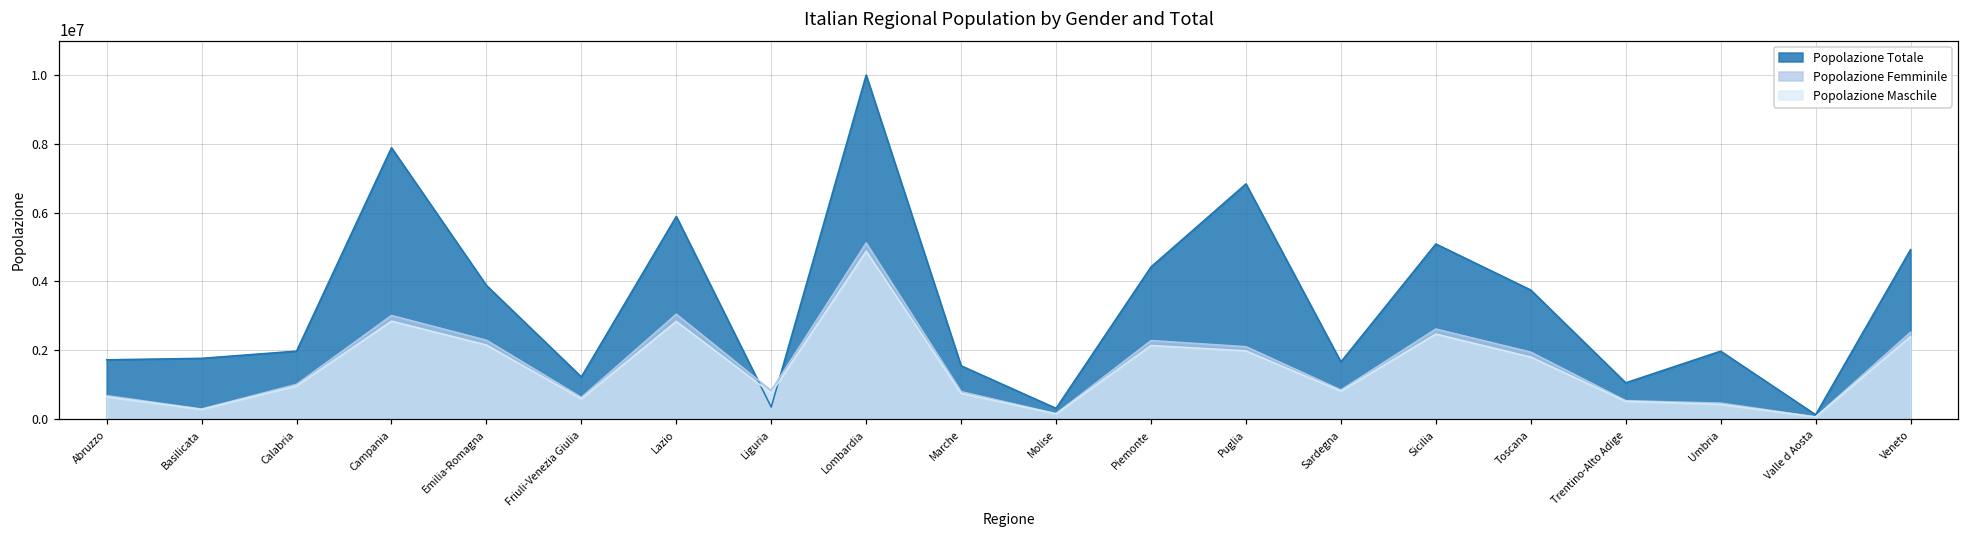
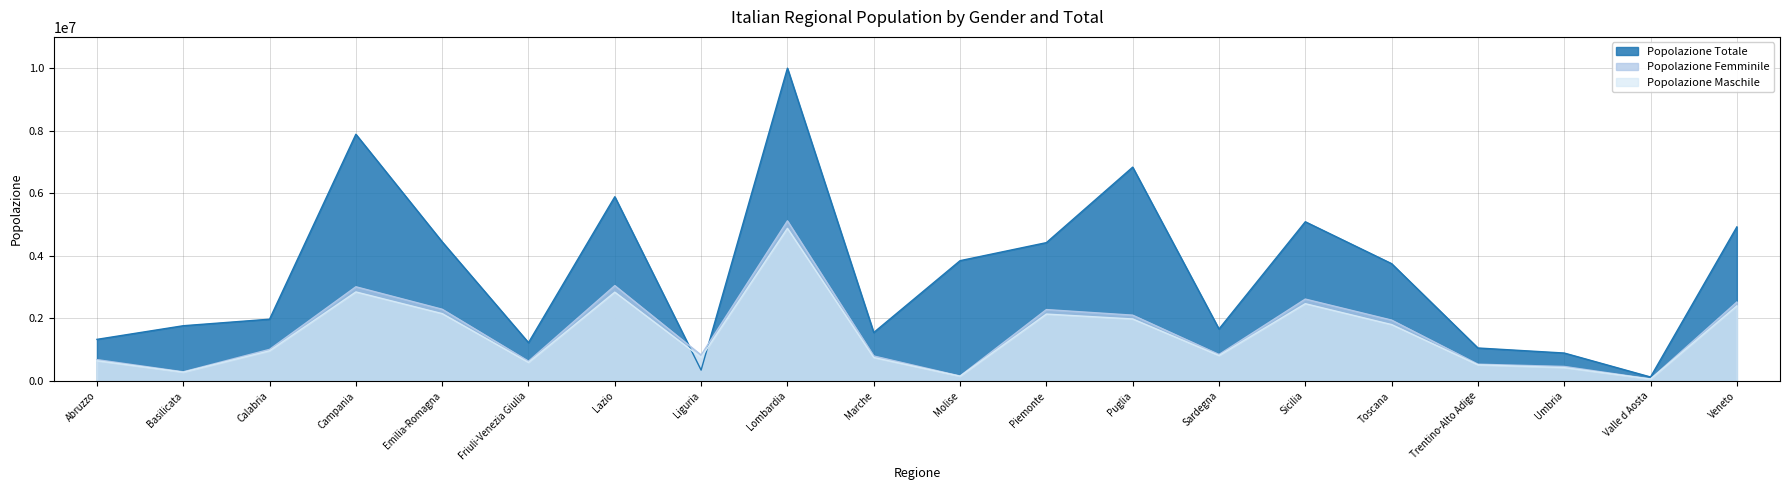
  {
    "Popolazione Totale": {
-     "Abruzzo": 1700000,
+     "Abruzzo": 1300000,
      "Basilicata": 1800000,
      "Calabria": 2000000,
      "Campania": 7900000,
-     "Emilia-Romagna": 3900000,
+     "Emilia-Romagna": 4500000,
      "Friuli-Venezia Giulia": 1200000,
      "Lazio": 5900000,
      "Liguria": 300000,
      "Lombardia": 10000000,
      "Marche": 1600000,
-     "Molise": 300000,
+     "Molise": 3800000,
      "Piemonte": 4400000,
      "Puglia": 6800000,
      "Sardegna": 1700000,
      "Sicilia": 5100000,
      "Toscana": 3800000,
      "Trentino-Alto Adige": 1100000,
-     "Umbria": 2000000,
+     "Umbria": 900000,
      "Veneto": 4900000
    }
  }
